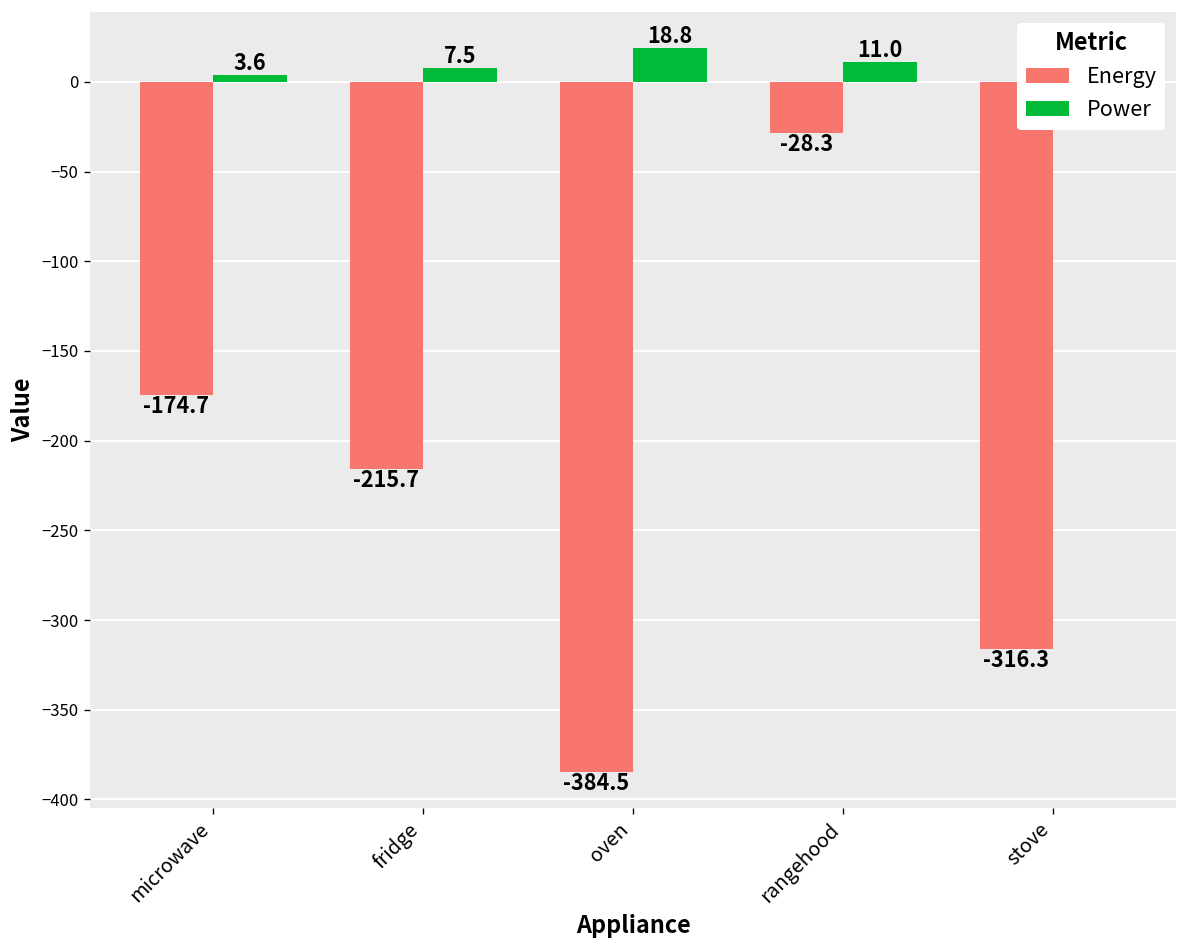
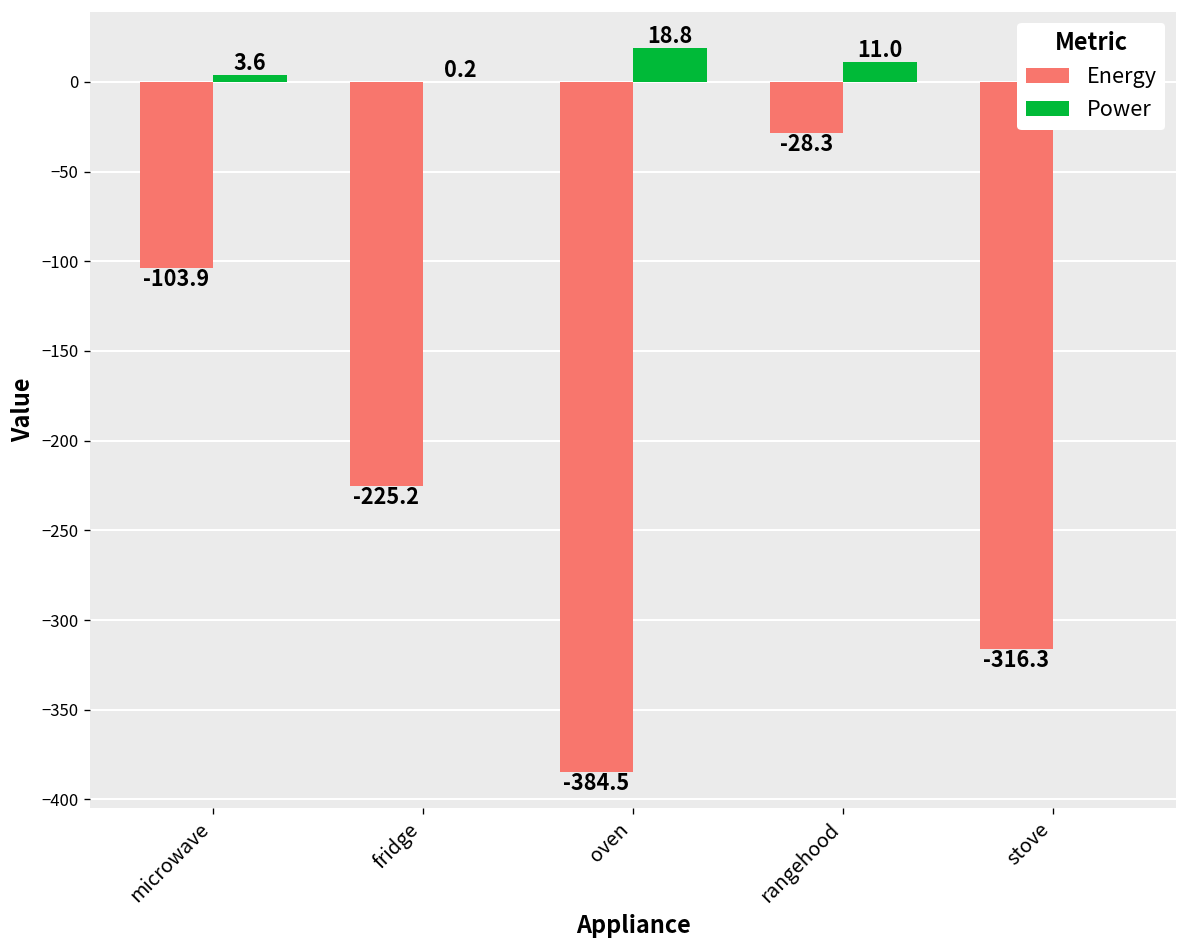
  {
    "Energy": {
-     "microwave": -174.7,
-     "fridge": -215.7,
+     "microwave": -103.9,
+     "fridge": -225.2,
      "oven": -384.5,
      "rangehood": -28.3,
      "stove": -316.3
    },
    "Power": {
      "microwave": 3.6,
-     "fridge": 7.5,
+     "fridge": 0.2,
      "oven": 18.8,
      "rangehood": 11.0
    }
  }
